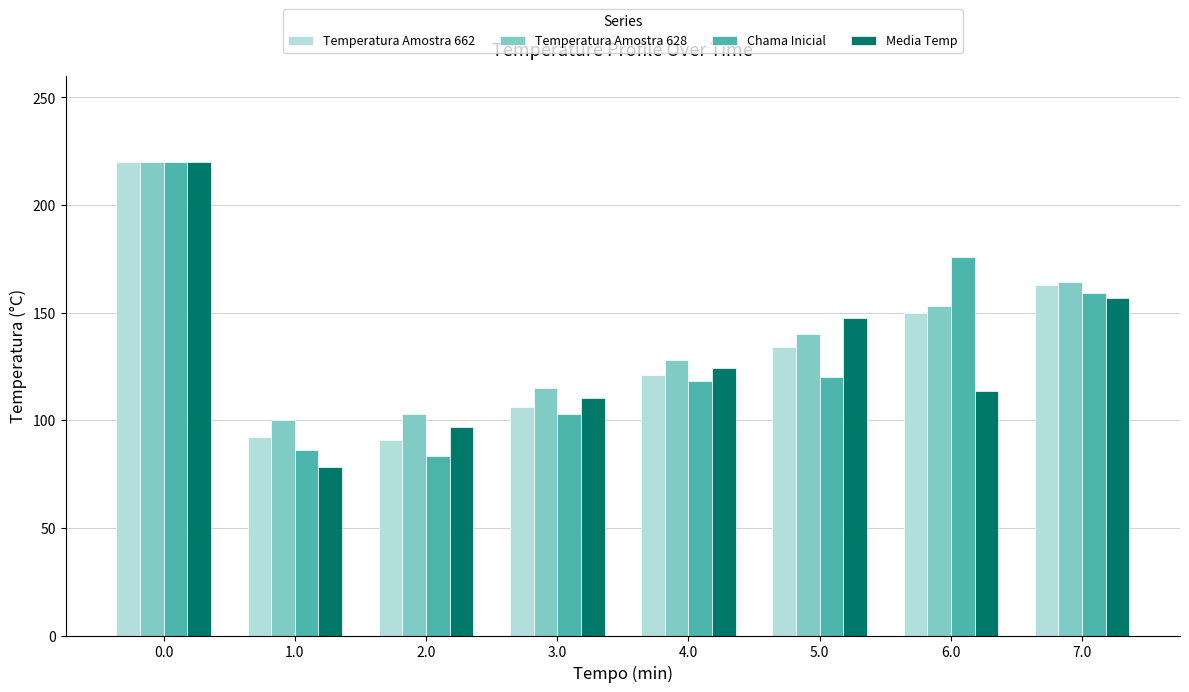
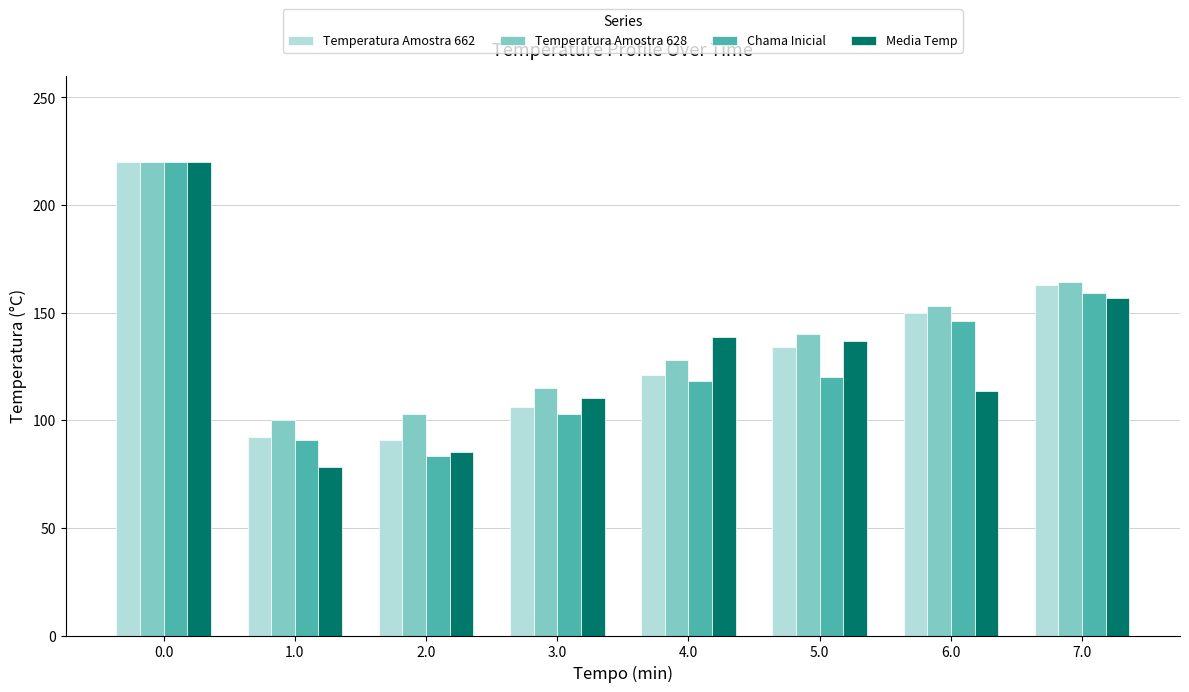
  {
    "Chama Inicial": {
      "0.0": 220,
-     "1.0": 86,
+     "1.0": 91,
      "2.0": 84,
      "3.0": 103,
      "4.0": 118,
      "5.0": 120,
-     "6.0": 176,
+     "6.0": 146,
      "7.0": 159
    },
    "Media Temp": {
      "0.0": 220,
      "1.0": 78,
-     "2.0": 97,
+     "2.0": 85,
      "3.0": 111,
-     "4.0": 125,
-     "5.0": 148,
+     "4.0": 139,
+     "5.0": 137,
      "6.0": 114,
      "7.0": 157
    }
  }
